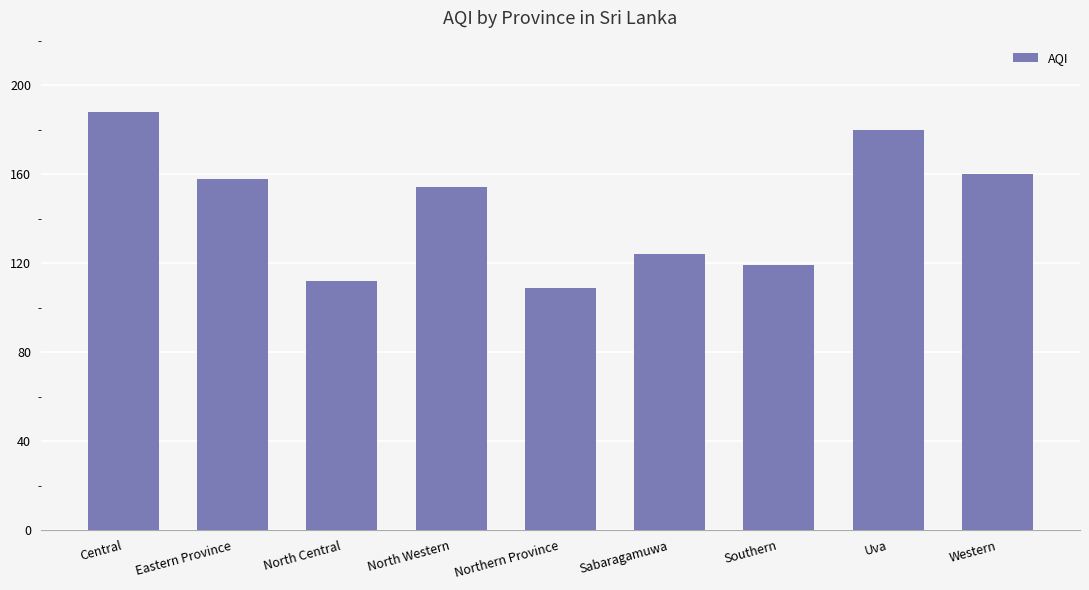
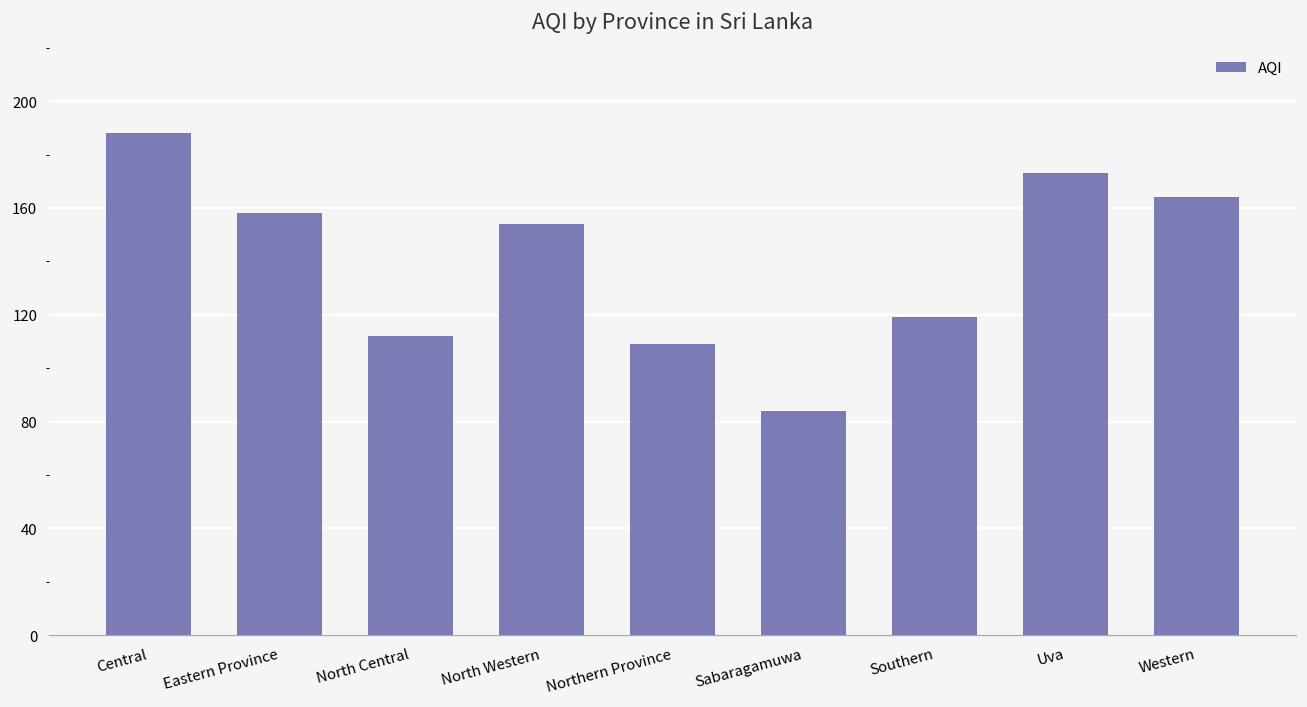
  {
    "Central": 188,
    "Eastern Province": 158,
    "North Central": 112,
    "North Western": 154,
    "Northern Province": 109,
-   "Sabaragamuwa": 124,
+   "Sabaragamuwa": 84,
    "Southern": 119,
-   "Uva": 180,
-   "Western": 160
+   "Uva": 173,
+   "Western": 164
  }
